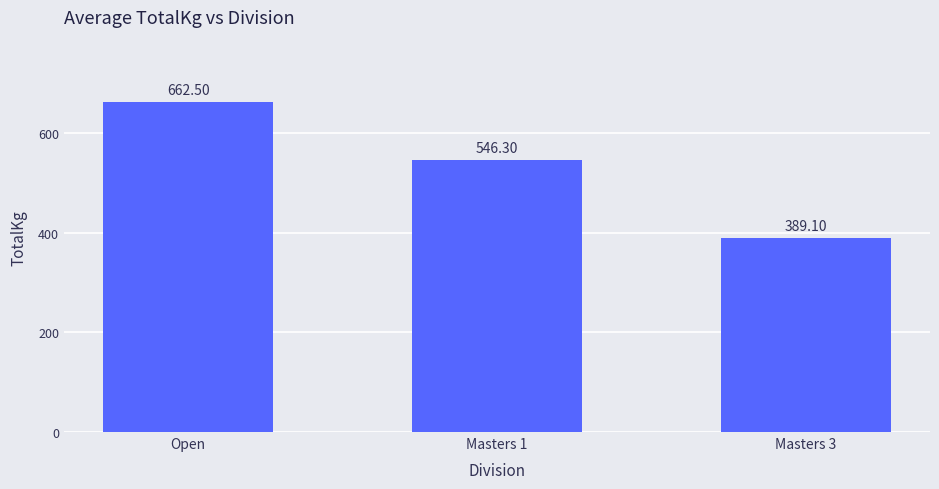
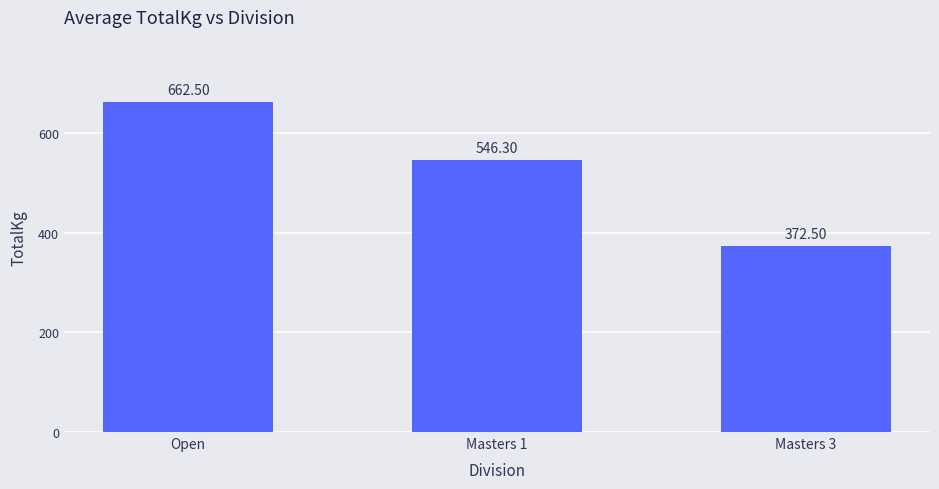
  {
    "Open": 662.50,
    "Masters 1": 546.30,
-   "Masters 3": 389.10
+   "Masters 3": 372.50
  }
